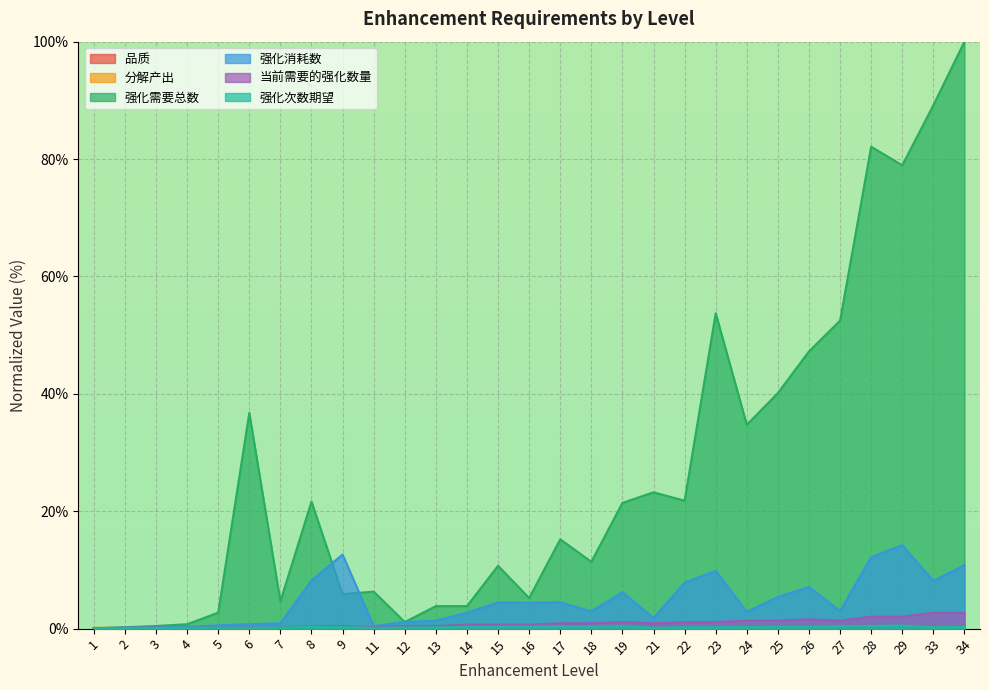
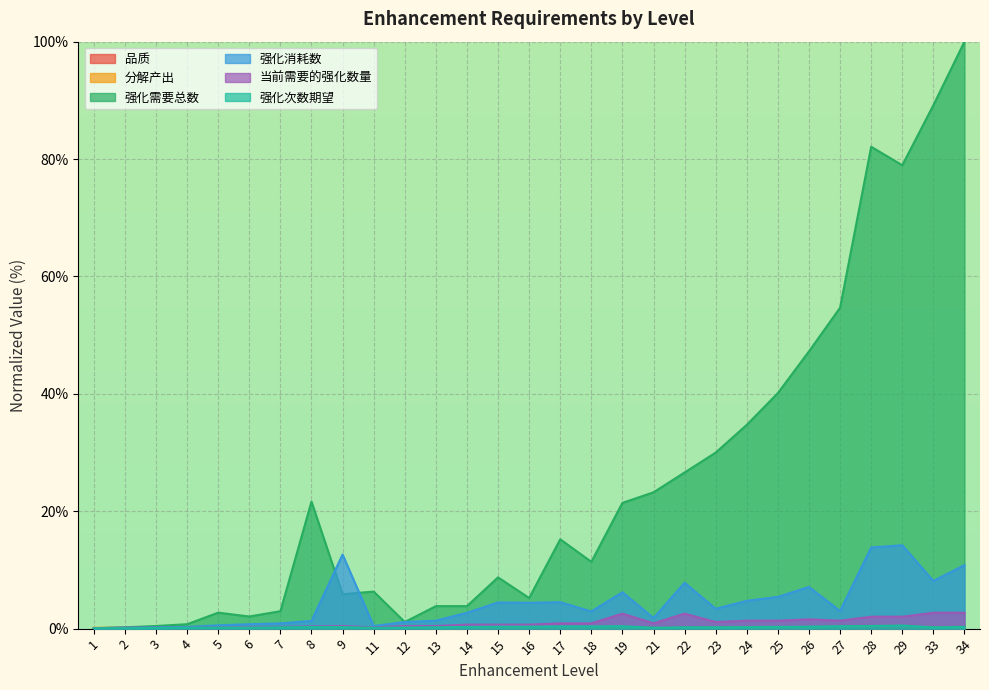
  {
    "强化需要总数": {
      "4": "1%",
      "5": "3%",
-     "6": "37%",
-     "7": "5%",
+     "6": "2%",
+     "7": "3%",
      "8": "22%",
      "9": "6%",
      "11": "6%",
      "13": "4%",
      "14": "4%",
-     "15": "11%",
+     "15": "9%",
      "16": "5%",
      "17": "15%",
      "18": "11%",
      "19": "21%",
      "21": "23%",
-     "22": "22%",
-     "23": "54%",
+     "22": "27%",
+     "23": "30%",
      "24": "35%",
      "25": "40%",
      "26": "47%",
-     "27": "52%",
+     "27": "55%",
      "28": "82%",
      "29": "79%",
      "33": "89%",
      "34": "100%"
    },
    "强化消耗数": {
      "6": "1%",
      "7": "1%",
-     "8": "8%",
+     "8": "1%",
      "9": "13%",
      "13": "1%",
      "14": "3%",
      "15": "4%",
      "16": "4%",
      "17": "5%",
      "18": "3%",
      "19": "6%",
      "21": "2%",
      "22": "8%",
-     "23": "10%",
-     "24": "3%",
+     "23": "3%",
+     "24": "5%",
      "25": "5%",
      "26": "7%",
      "27": "3%",
-     "28": "12%",
+     "28": "14%",
      "29": "14%",
      "33": "8%",
      "34": "11%"
    },
    "当前需要的强化数量": {
      "17": "1%",
      "18": "1%",
-     "19": "1%",
+     "19": "3%",
      "21": "1%",
-     "22": "1%",
+     "22": "3%",
      "23": "1%",
      "24": "1%",
      "25": "1%",
      "26": "2%",
      "27": "1%",
      "28": "2%",
      "29": "2%",
      "33": "3%",
      "34": "3%"
    }
  }
